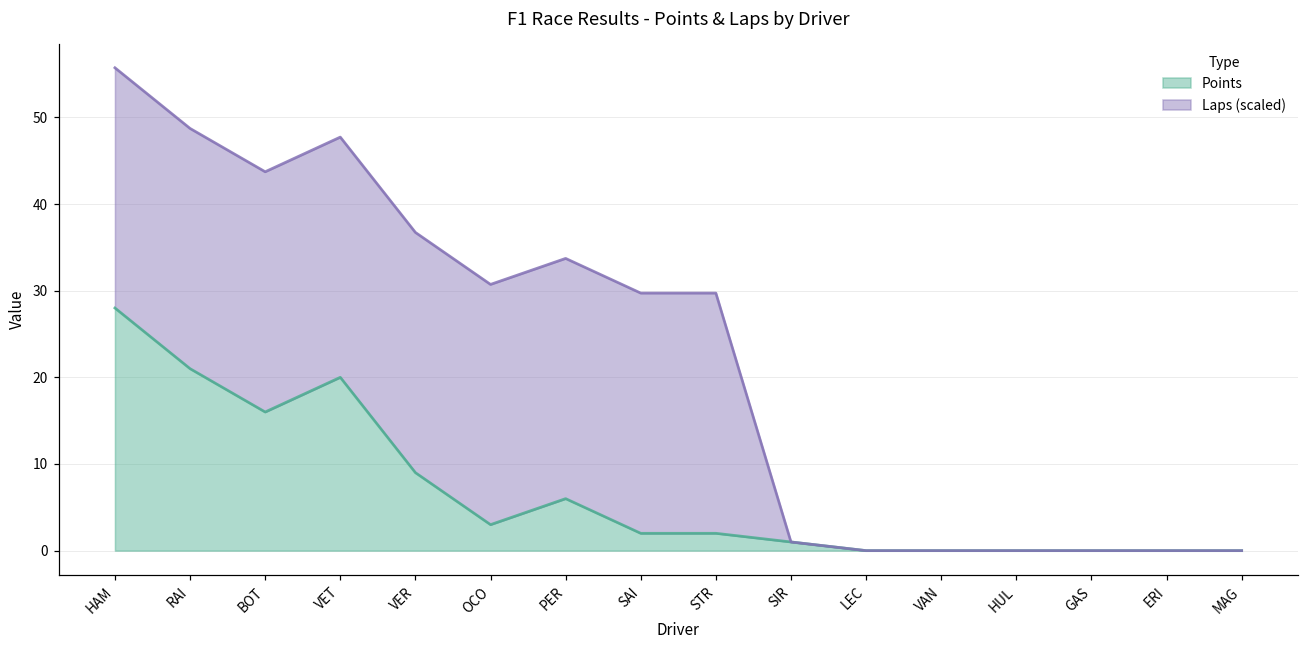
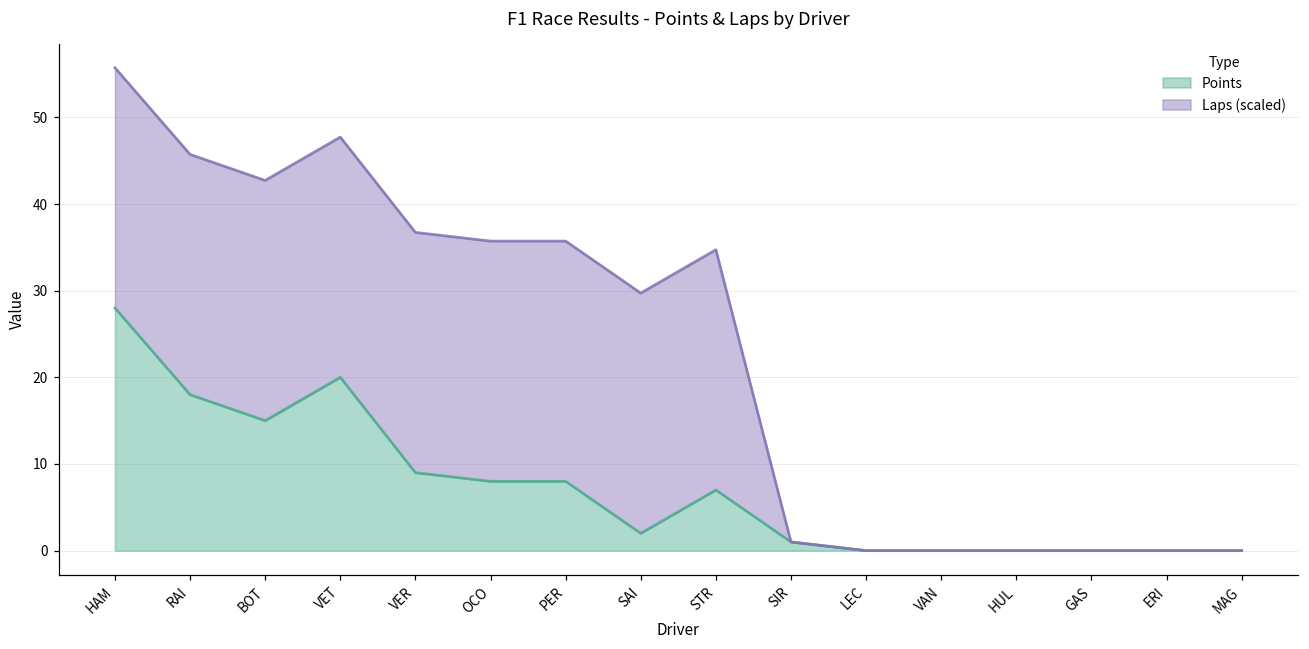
  {
    "Points": {
      "HAM": 28,
-     "RAI": 21,
-     "BOT": 16,
+     "RAI": 18,
+     "BOT": 15,
      "VET": 20,
      "VER": 9,
-     "OCO": 3,
-     "PER": 6,
+     "OCO": 8,
+     "PER": 8,
      "SAI": 2,
-     "STR": 2
+     "STR": 7
    },
    "Laps (scaled)": {
      "HAM": 28,
      "RAI": 28,
      "BOT": 28,
      "VET": 28,
      "VER": 28,
      "OCO": 28,
      "PER": 28,
      "SAI": 28,
      "STR": 28
    }
  }
